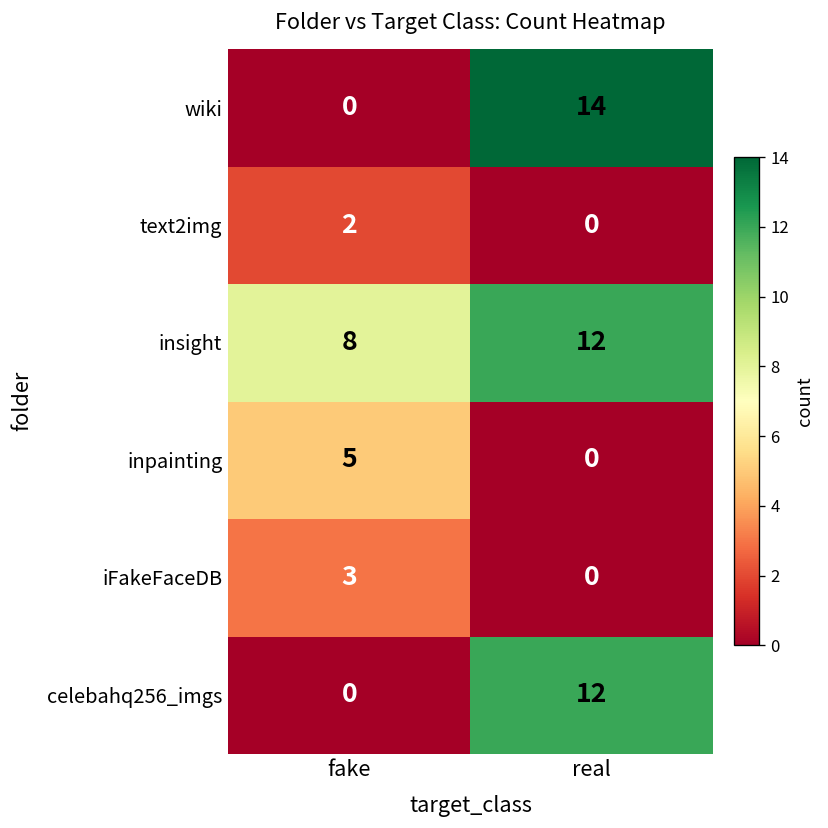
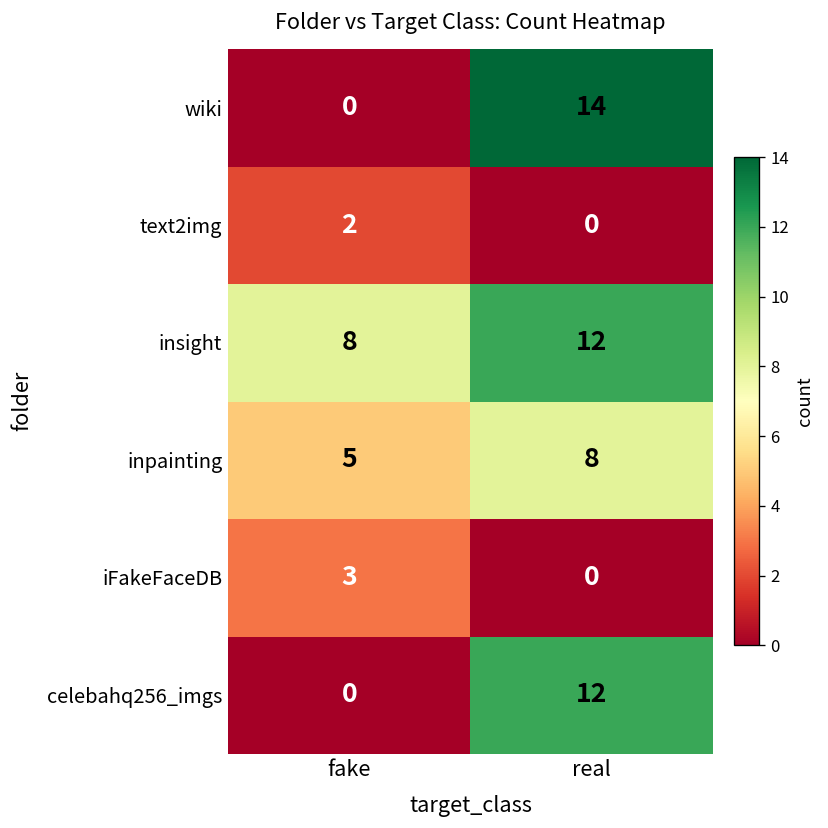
  {
    "wiki": {
      "fake": 0,
      "real": 14
    },
    "text2img": {
      "fake": 2,
      "real": 0
    },
    "insight": {
      "fake": 8,
      "real": 12
    },
    "inpainting": {
      "fake": 5,
-     "real": 0
+     "real": 8
    },
    "iFakeFaceDB": {
      "fake": 3,
      "real": 0
    },
    "celebahq256_imgs": {
      "fake": 0,
      "real": 12
    }
  }
